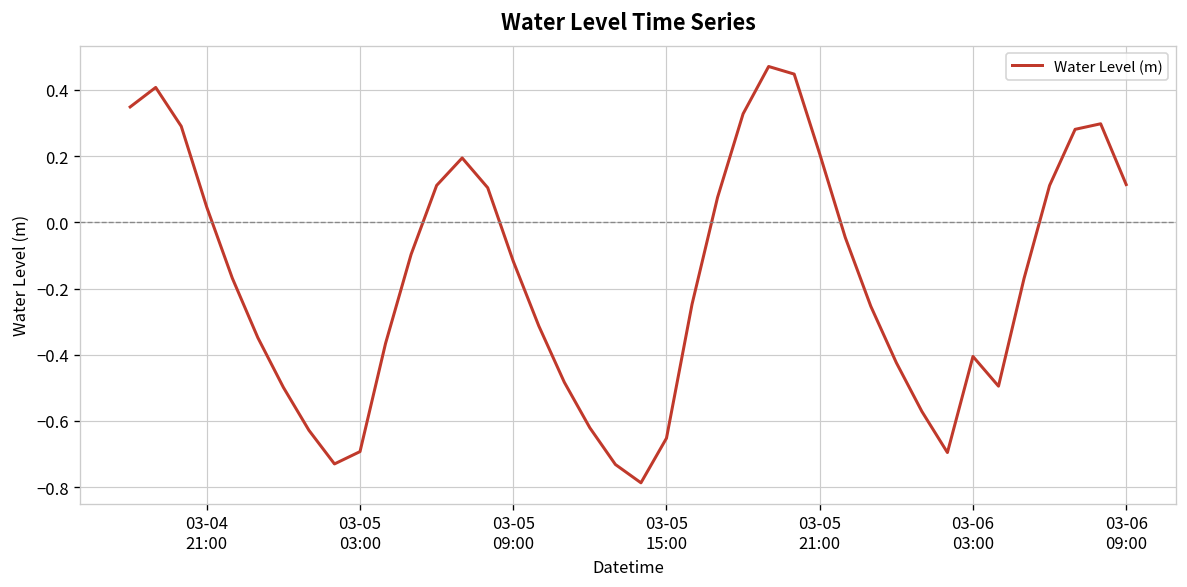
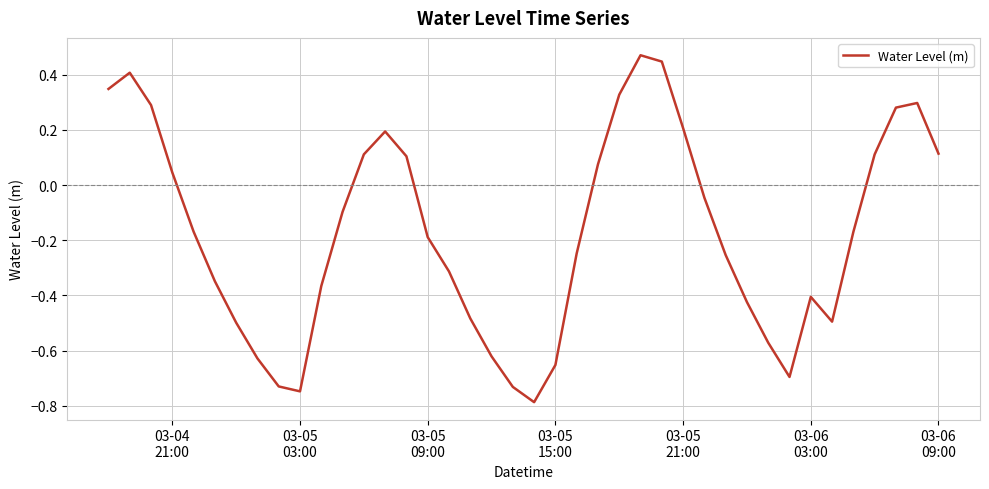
  {
    "03-04 21:00": 0.05,
-   "03-05 03:00": -0.69,
-   "03-05 09:00": -0.12,
+   "03-05 03:00": -0.75,
+   "03-05 09:00": -0.19,
    "03-05 15:00": -0.65,
    "03-05 21:00": 0.21,
    "03-06 03:00": -0.41,
    "03-06 09:00": 0.11
  }
